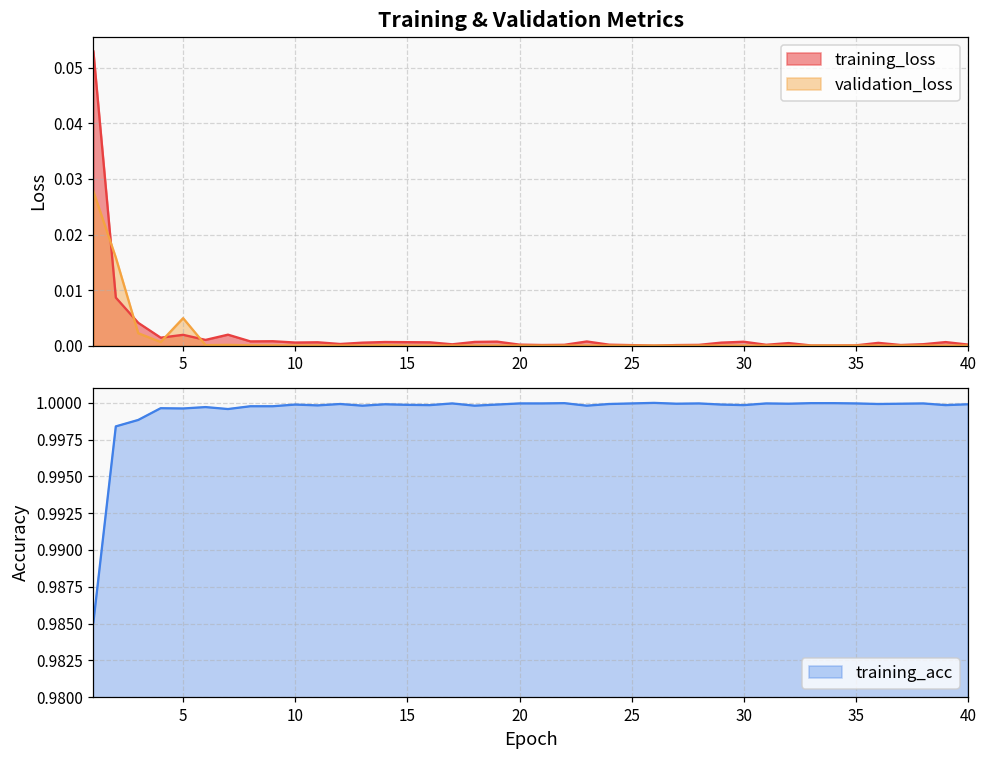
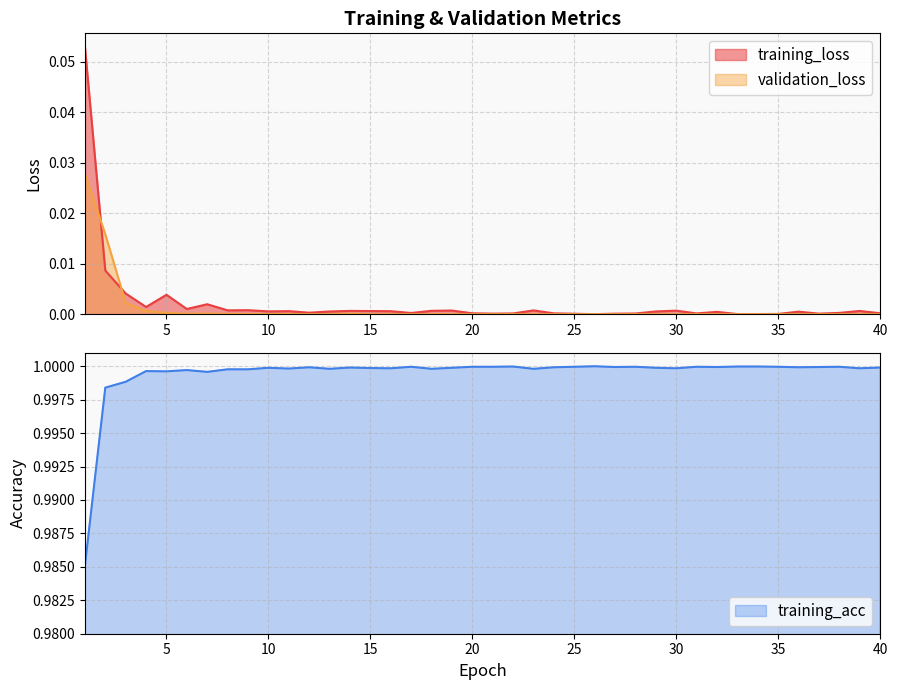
  {
    "Training & Validation Metrics": {
      "training_loss": {
-       "5": 0.002,
+       "5": 0.004,
        "10": 0.001,
        "15": 0.001,
        "30": 0.001
      },
      "validation_loss": {
-       "5": 0.005,
+       "5": 0.000,
        "10": 0.000,
        "15": 0.000,
        "30": 0.000
      }
    }
  }
